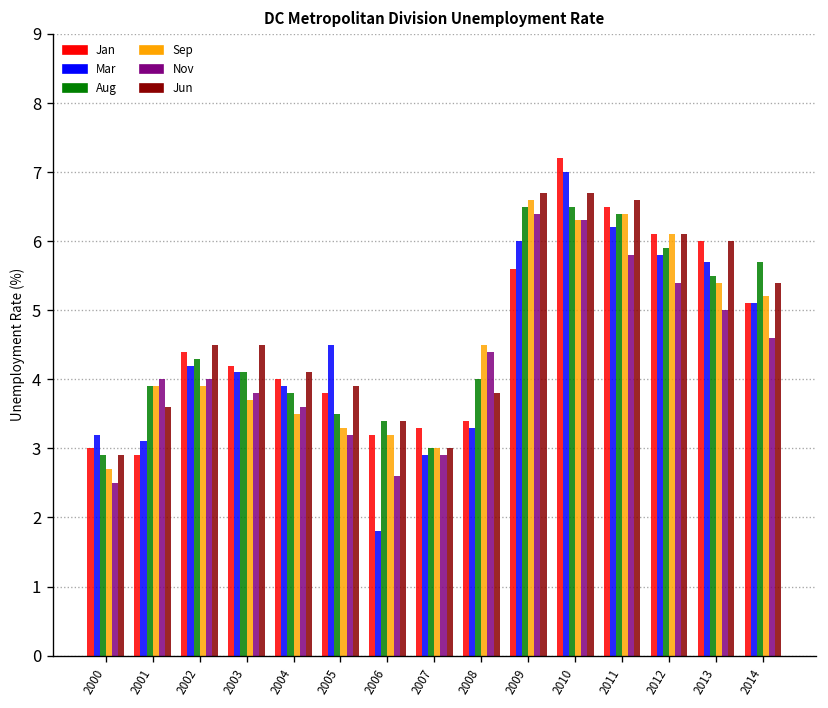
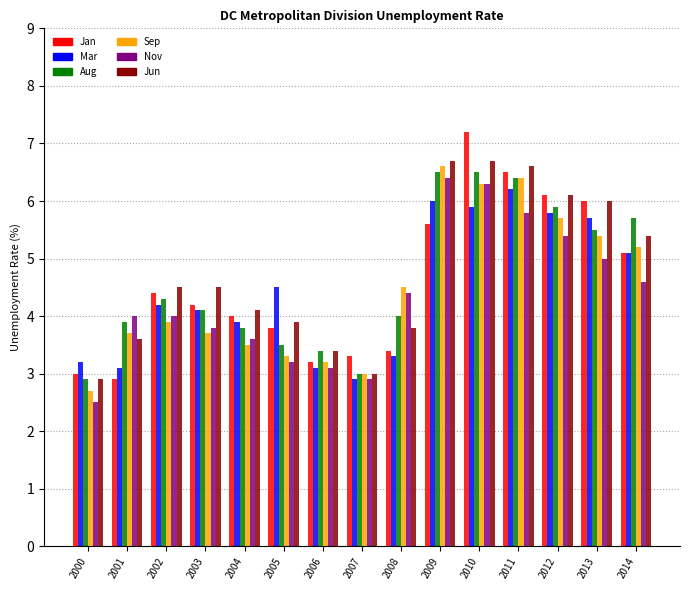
  {
    "Jan": {
      "2000": 3.0,
      "2001": 2.9,
      "2002": 4.4,
      "2003": 4.2,
      "2004": 4.0,
      "2005": 3.8,
      "2006": 3.2,
      "2007": 3.3,
      "2008": 3.4,
      "2009": 5.6,
      "2010": 7.2,
      "2011": 6.5,
      "2012": 6.1,
      "2013": 6.0,
      "2014": 5.1
    },
    "Mar": {
      "2000": 3.2,
      "2001": 3.1,
      "2002": 4.2,
      "2003": 4.1,
      "2004": 3.9,
      "2005": 4.5,
-     "2006": 1.8,
+     "2006": 3.1,
      "2007": 2.9,
      "2008": 3.3,
      "2009": 6.0,
-     "2010": 7.0,
+     "2010": 5.9,
      "2011": 6.2,
      "2012": 5.8,
      "2013": 5.7,
      "2014": 5.1
    },
    "Aug": {
      "2000": 2.9,
      "2001": 3.9,
      "2002": 4.3,
      "2003": 4.1,
      "2004": 3.8,
      "2005": 3.5,
      "2006": 3.4,
      "2007": 3.0,
      "2008": 4.0,
      "2009": 6.5,
      "2010": 6.5,
      "2011": 6.4,
      "2012": 5.9,
      "2013": 5.5,
      "2014": 5.7
    },
    "Sep": {
      "2000": 2.7,
-     "2001": 3.9,
+     "2001": 3.7,
      "2002": 3.9,
      "2003": 3.7,
      "2004": 3.5,
      "2005": 3.3,
      "2006": 3.2,
      "2007": 3.0,
      "2008": 4.5,
      "2009": 6.6,
      "2010": 6.3,
      "2011": 6.4,
-     "2012": 6.1,
+     "2012": 5.7,
      "2013": 5.4,
      "2014": 5.2
    },
    "Nov": {
      "2000": 2.5,
      "2001": 4.0,
      "2002": 4.0,
      "2003": 3.8,
      "2004": 3.6,
      "2005": 3.2,
-     "2006": 2.6,
+     "2006": 3.1,
      "2007": 2.9,
      "2008": 4.4,
      "2009": 6.4,
      "2010": 6.3,
      "2011": 5.8,
      "2012": 5.4,
      "2013": 5.0,
      "2014": 4.6
    },
    "Jun": {
      "2000": 2.9,
      "2001": 3.6,
      "2002": 4.5,
      "2003": 4.5,
      "2004": 4.1,
      "2005": 3.9,
      "2006": 3.4,
      "2007": 3.0,
      "2008": 3.8,
      "2009": 6.7,
      "2010": 6.7,
      "2011": 6.6,
      "2012": 6.1,
      "2013": 6.0,
      "2014": 5.4
    }
  }
